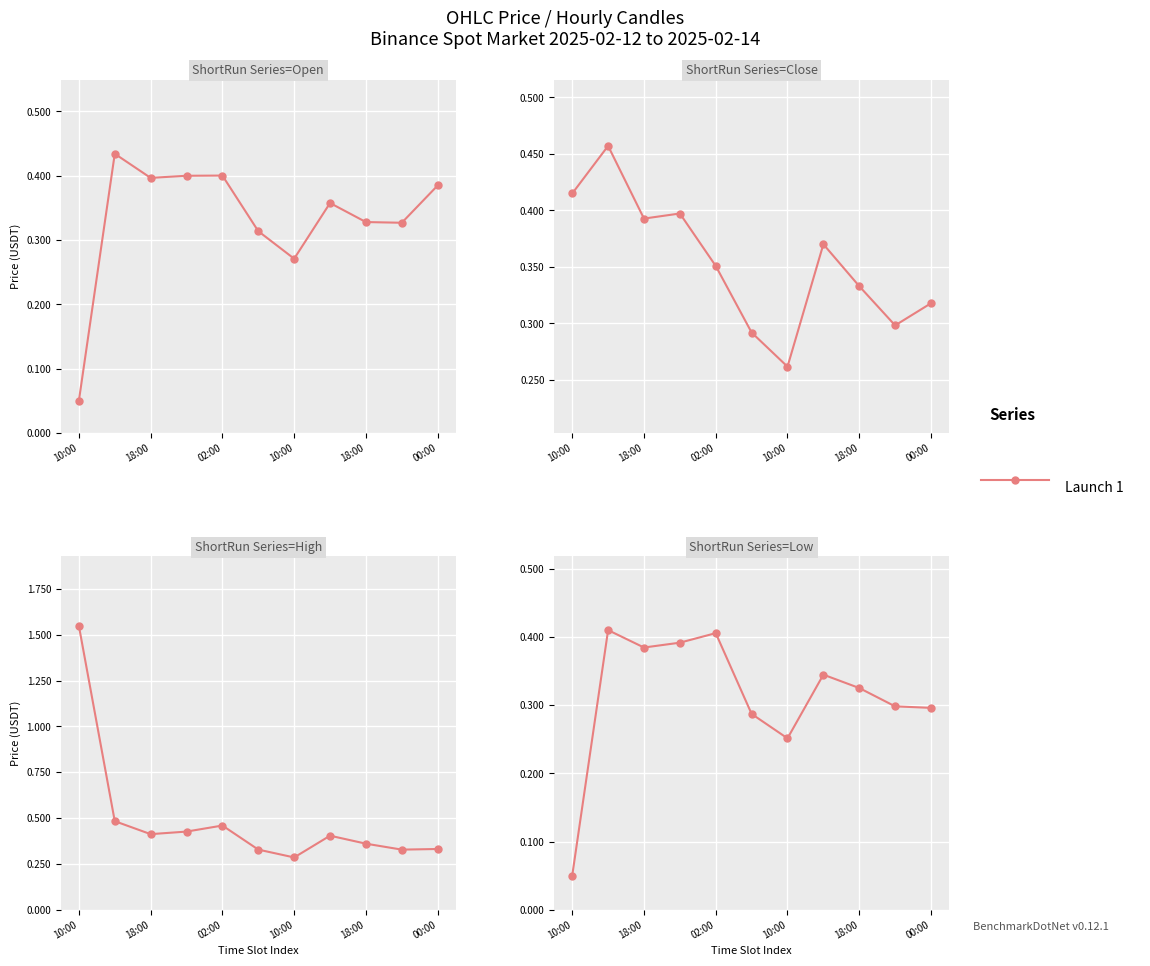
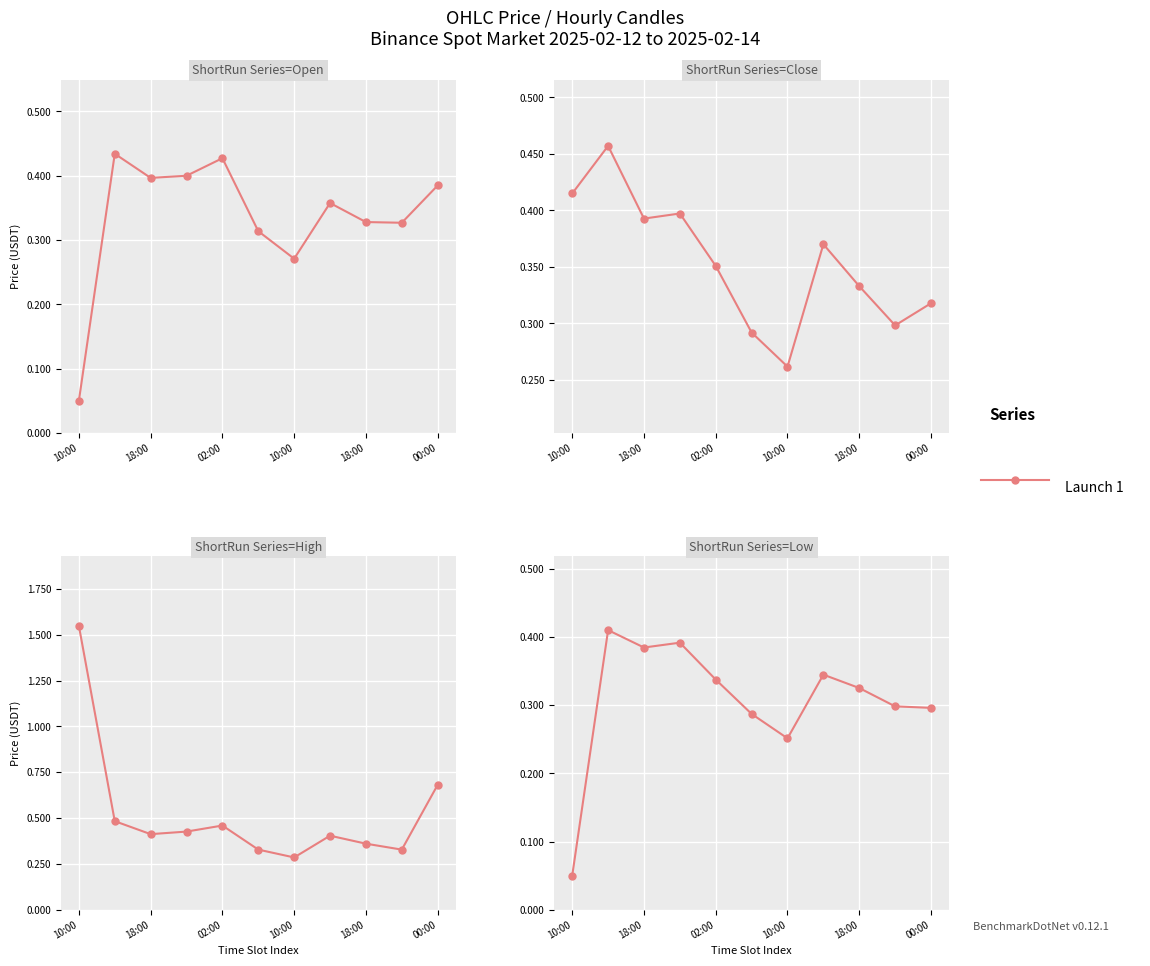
  {
    "ShortRun Series=Open": {
-     "02:00": 0.40,
+     "02:00": 0.43,
      "00:00": 0.38
    },
    "ShortRun Series=Close": {
      "02:00": 0.351,
      "00:00": 0.318
    },
    "ShortRun Series=High": {
      "02:00": 0.46,
-     "00:00": 0.33
+     "00:00": 0.68
    },
    "ShortRun Series=Low": {
-     "02:00": 0.41,
+     "02:00": 0.34,
      "00:00": 0.30
    }
  }
